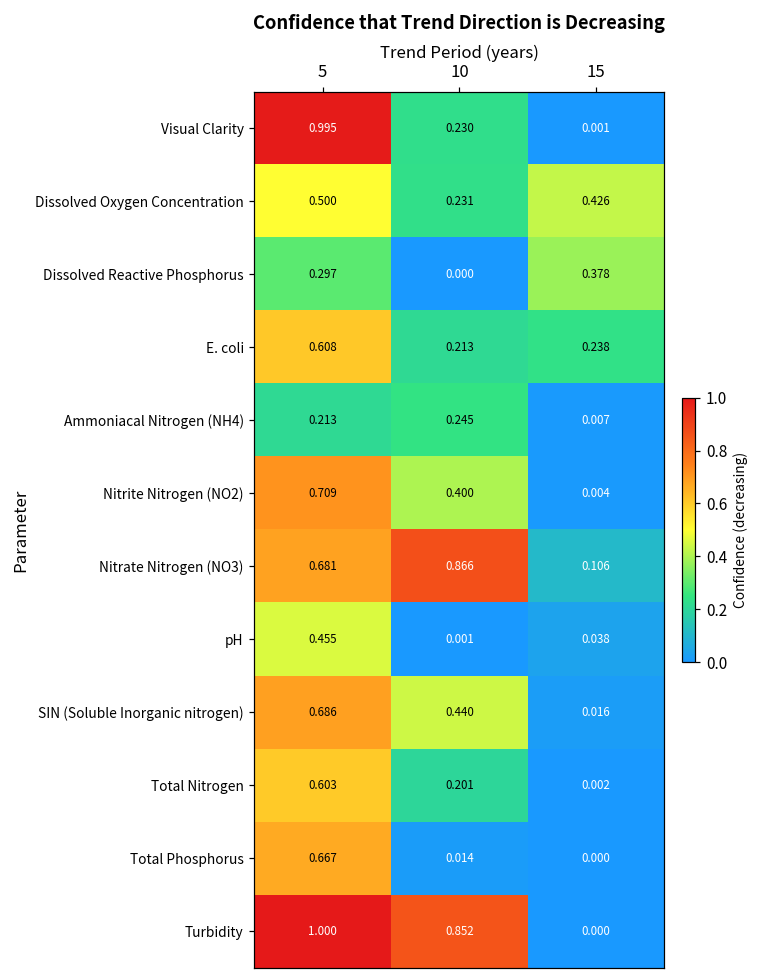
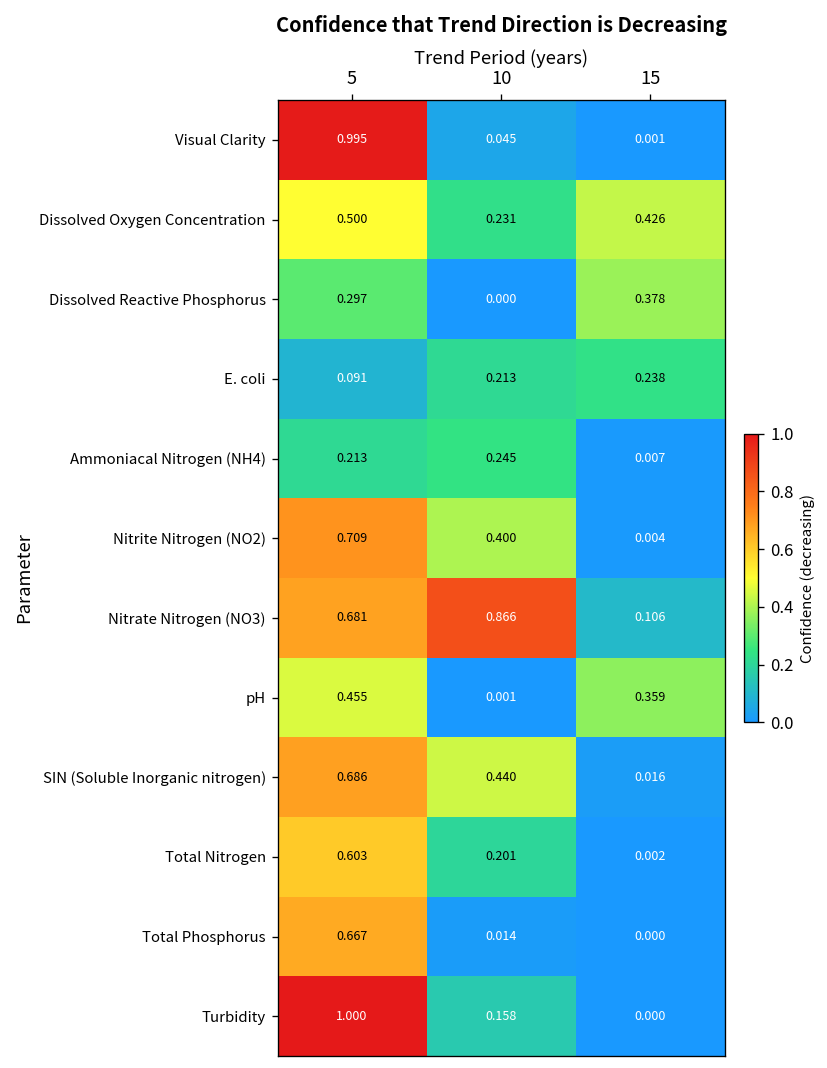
  {
    "Visual Clarity": {
      "5": 0.995,
-     "10": 0.230,
+     "10": 0.045,
      "15": 0.001
    },
    "Dissolved Oxygen Concentration": {
      "5": 0.500,
      "10": 0.231,
      "15": 0.426
    },
    "Dissolved Reactive Phosphorus": {
      "5": 0.297,
      "10": 0.000,
      "15": 0.378
    },
    "E. coli": {
-     "5": 0.608,
+     "5": 0.091,
      "10": 0.213,
      "15": 0.238
    },
    "Ammoniacal Nitrogen (NH4)": {
      "5": 0.213,
      "10": 0.245,
      "15": 0.007
    },
    "Nitrite Nitrogen (NO2)": {
      "5": 0.709,
      "10": 0.400,
      "15": 0.004
    },
    "Nitrate Nitrogen (NO3)": {
      "5": 0.681,
      "10": 0.866,
      "15": 0.106
    },
    "pH": {
      "5": 0.455,
      "10": 0.001,
-     "15": 0.038
+     "15": 0.359
    },
    "SIN (Soluble Inorganic nitrogen)": {
      "5": 0.686,
      "10": 0.440,
      "15": 0.016
    },
    "Total Nitrogen": {
      "5": 0.603,
      "10": 0.201,
      "15": 0.002
    },
    "Total Phosphorus": {
      "5": 0.667,
      "10": 0.014,
      "15": 0.000
    },
    "Turbidity": {
      "5": 1.000,
-     "10": 0.852,
+     "10": 0.158,
      "15": 0.000
    }
  }
